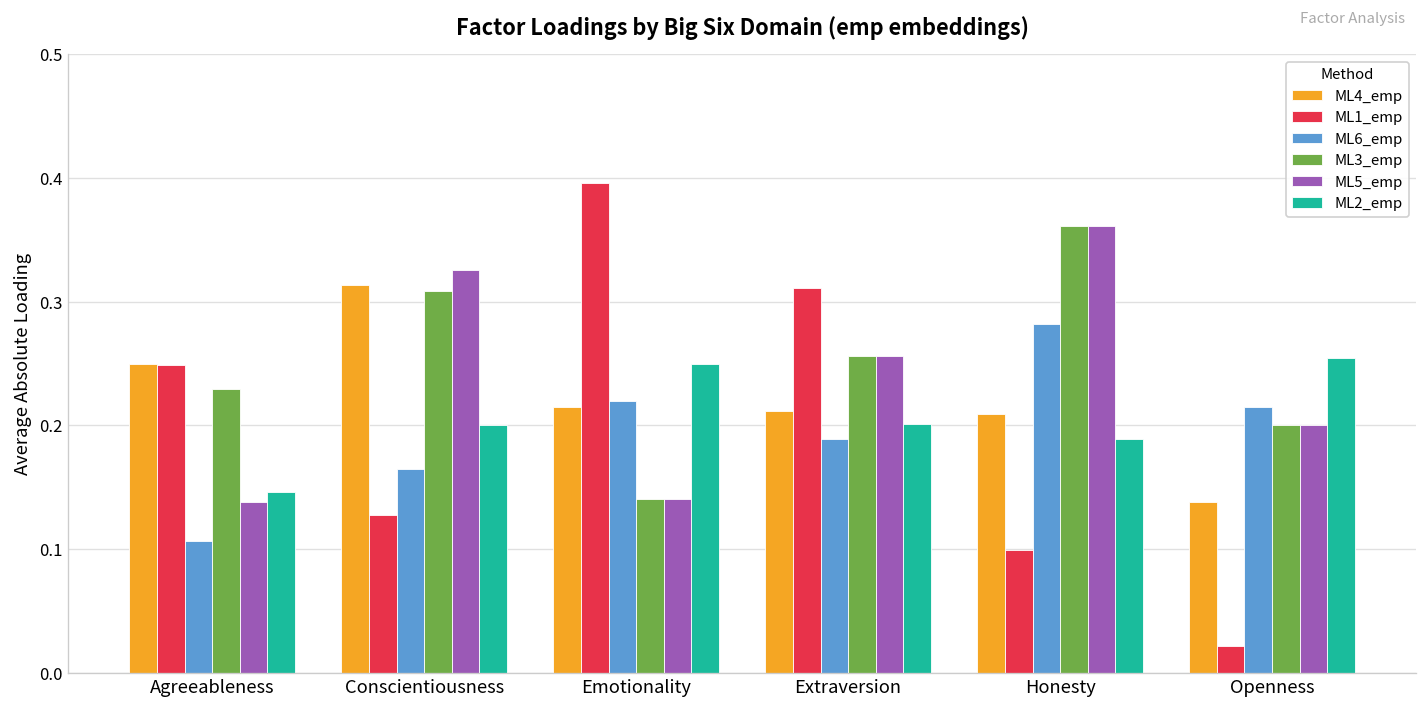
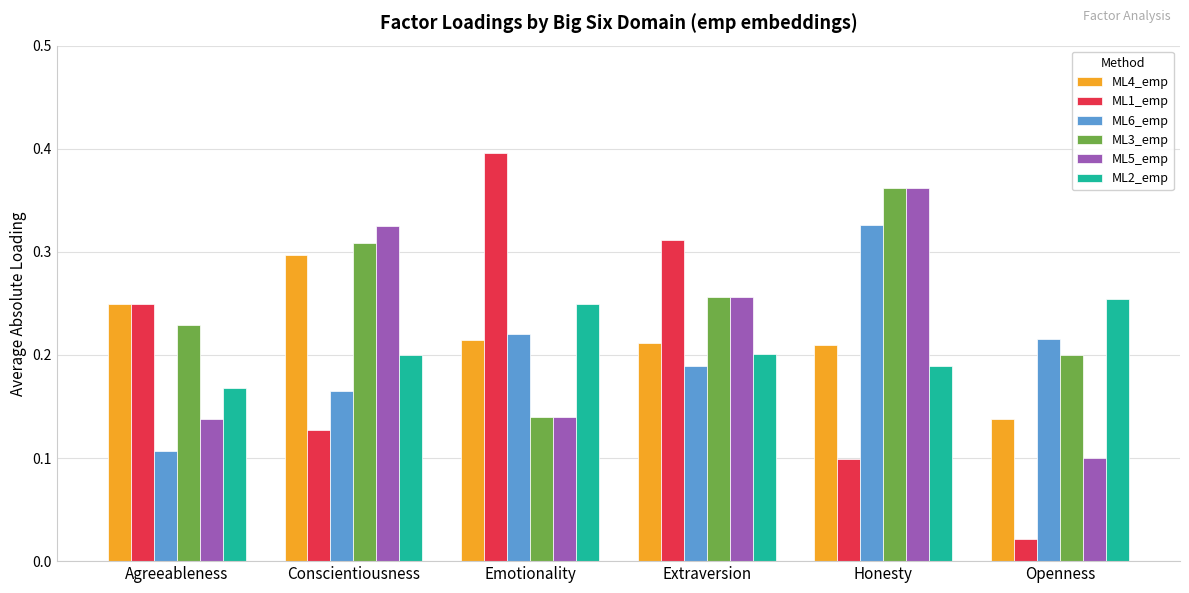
  {
    "ML4_emp": {
      "Agreeableness": 0.250,
-     "Conscientiousness": 0.313,
+     "Conscientiousness": 0.297,
      "Emotionality": 0.215,
      "Extraversion": 0.211,
      "Honesty": 0.209,
      "Openness": 0.138
    },
    "ML1_emp": {
      "Agreeableness": 0.249,
      "Conscientiousness": 0.128,
      "Emotionality": 0.396,
      "Extraversion": 0.311,
      "Honesty": 0.100,
      "Openness": 0.022
    },
    "ML6_emp": {
      "Agreeableness": 0.107,
      "Conscientiousness": 0.165,
      "Emotionality": 0.220,
      "Extraversion": 0.189,
-     "Honesty": 0.282,
+     "Honesty": 0.326,
      "Openness": 0.215
    },
    "ML3_emp": {
      "Agreeableness": 0.229,
      "Conscientiousness": 0.309,
      "Emotionality": 0.140,
      "Extraversion": 0.256,
      "Honesty": 0.362,
      "Openness": 0.200
    },
    "ML5_emp": {
      "Agreeableness": 0.138,
      "Conscientiousness": 0.325,
      "Emotionality": 0.140,
      "Extraversion": 0.256,
      "Honesty": 0.362,
-     "Openness": 0.2
+     "Openness": 0.1
    },
    "ML2_emp": {
-     "Agreeableness": 0.146,
+     "Agreeableness": 0.168,
      "Conscientiousness": 0.200,
      "Emotionality": 0.249,
      "Extraversion": 0.201,
      "Honesty": 0.189,
      "Openness": 0.255
    }
  }
